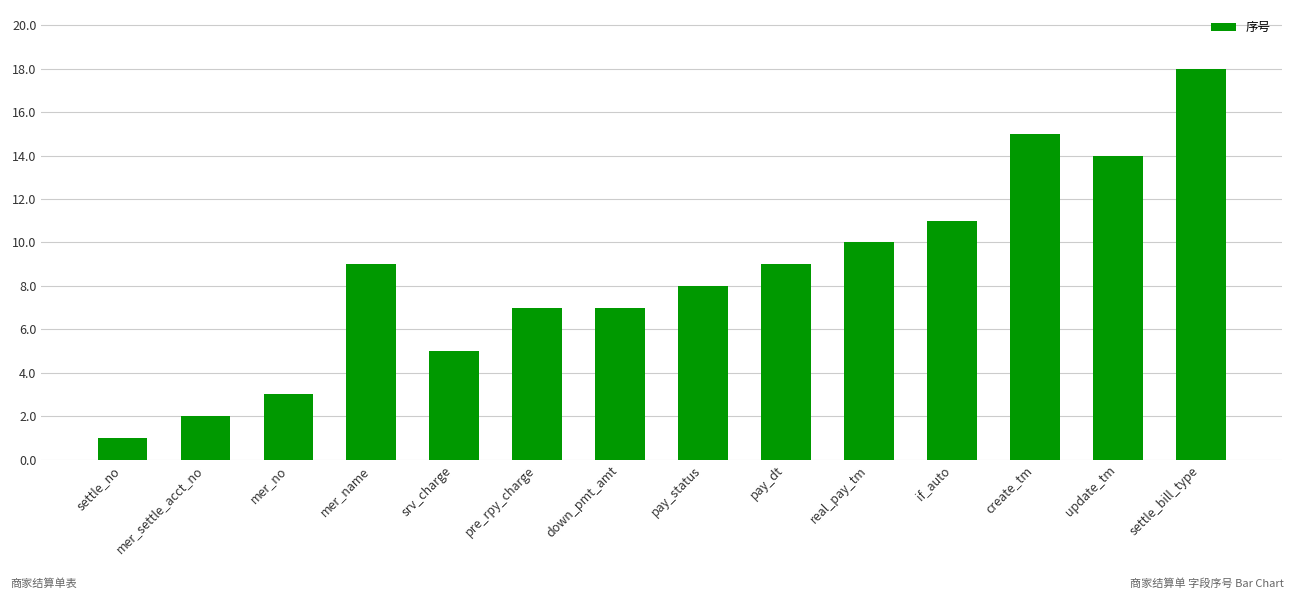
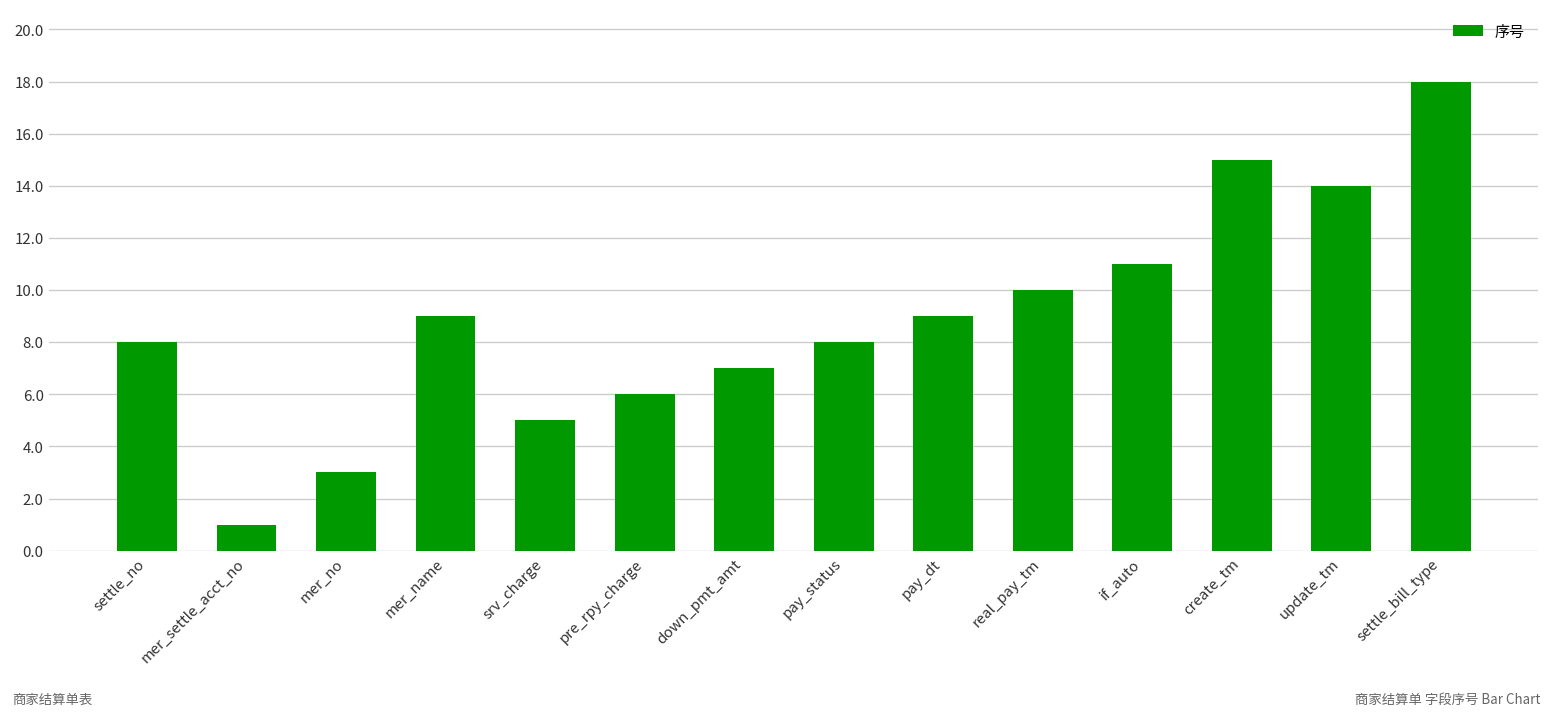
  {
-   "settle_no": 1,
-   "mer_settle_acct_no": 2,
+   "settle_no": 8,
+   "mer_settle_acct_no": 1,
    "mer_no": 3,
    "mer_name": 9,
    "srv_charge": 5,
-   "pre_rpy_charge": 7,
+   "pre_rpy_charge": 6,
    "down_pmt_amt": 7,
    "pay_status": 8,
    "pay_dt": 9,
    "real_pay_tm": 10,
    "if_auto": 11,
    "create_tm": 15,
    "update_tm": 14,
    "settle_bill_type": 18
  }
